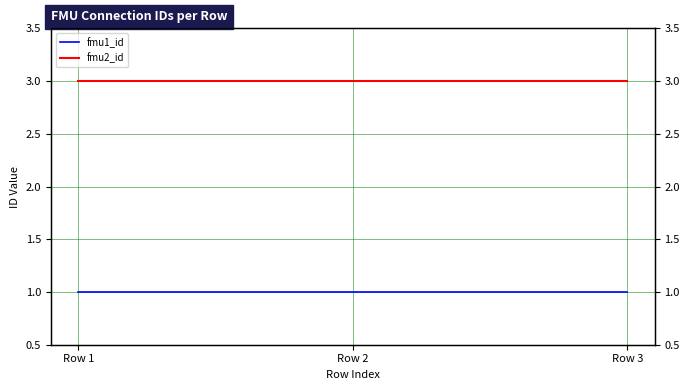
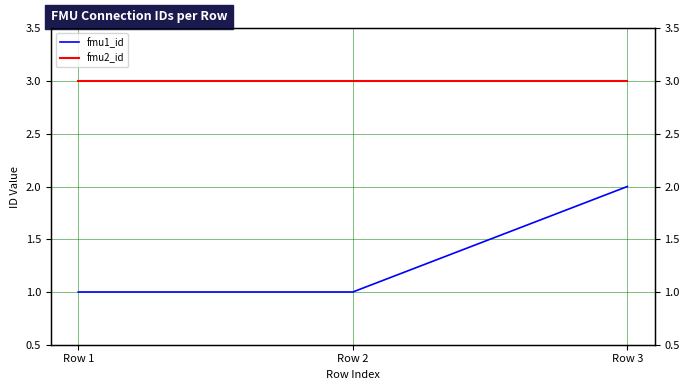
  {
    "fmu1_id": {
      "Row 1": 1,
      "Row 2": 1,
-     "Row 3": 1
+     "Row 3": 2
    },
    "fmu2_id": {
      "Row 1": 3,
      "Row 2": 3,
      "Row 3": 3
    }
  }
